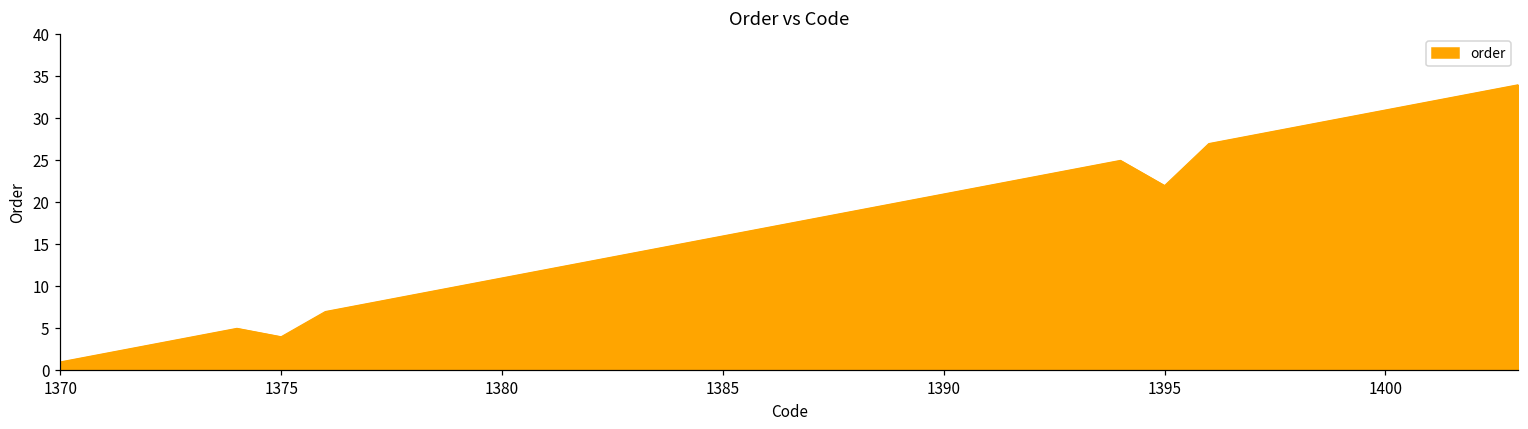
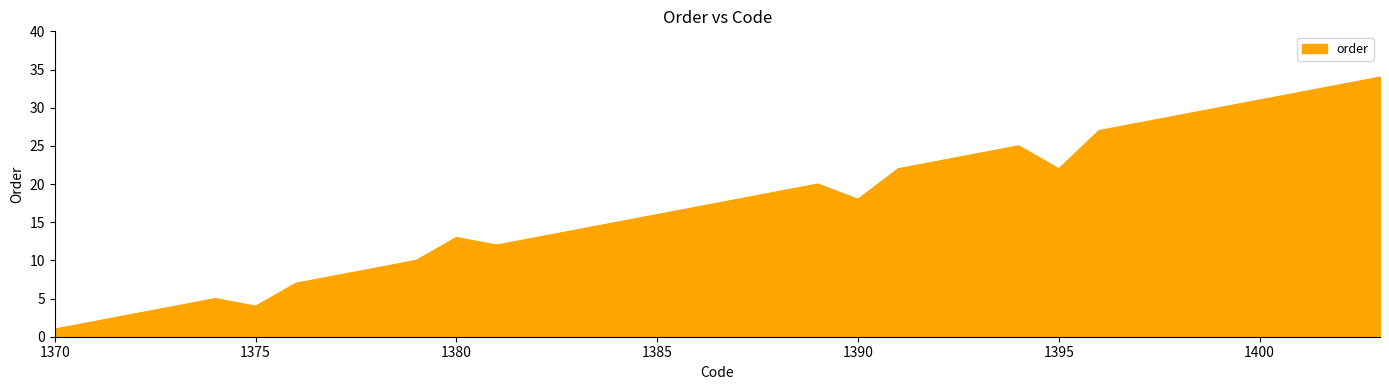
  {
    "1370": 1,
    "1375": 4,
-   "1380": 11,
+   "1380": 13,
    "1385": 16,
-   "1390": 21,
+   "1390": 18,
    "1395": 22,
    "1400": 31
  }
